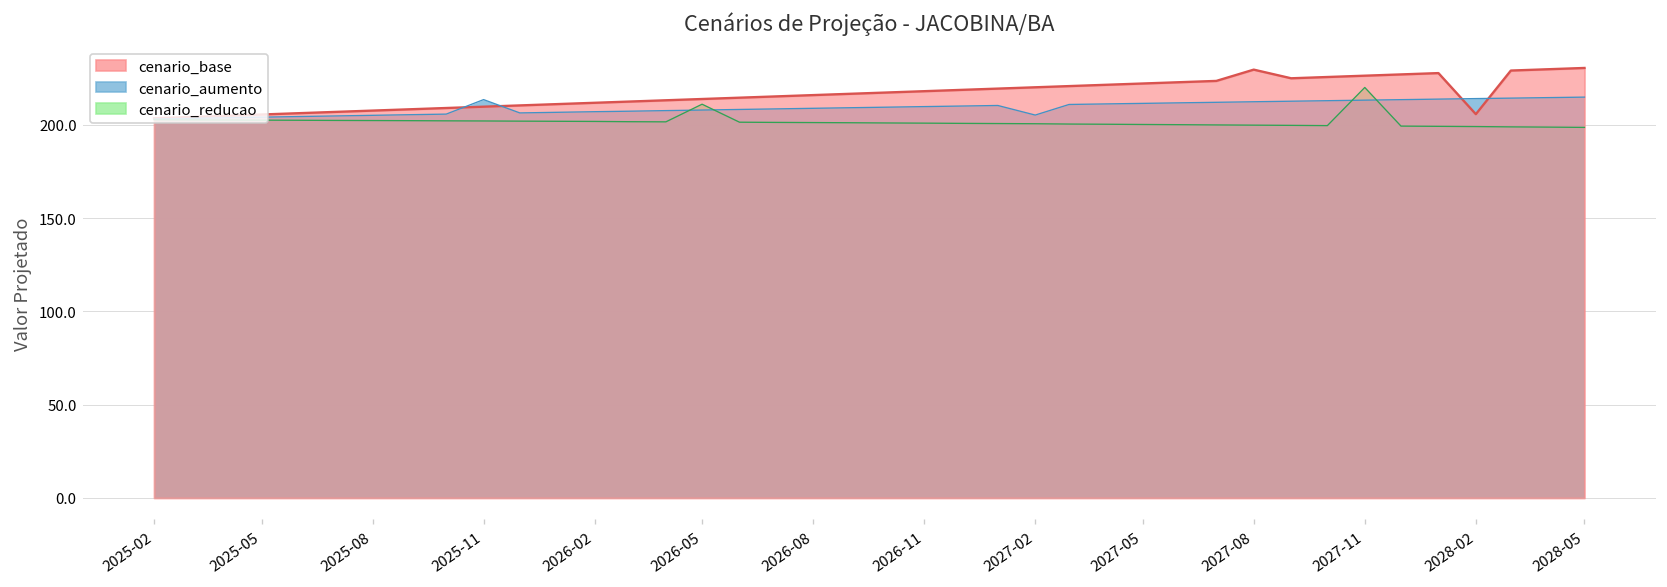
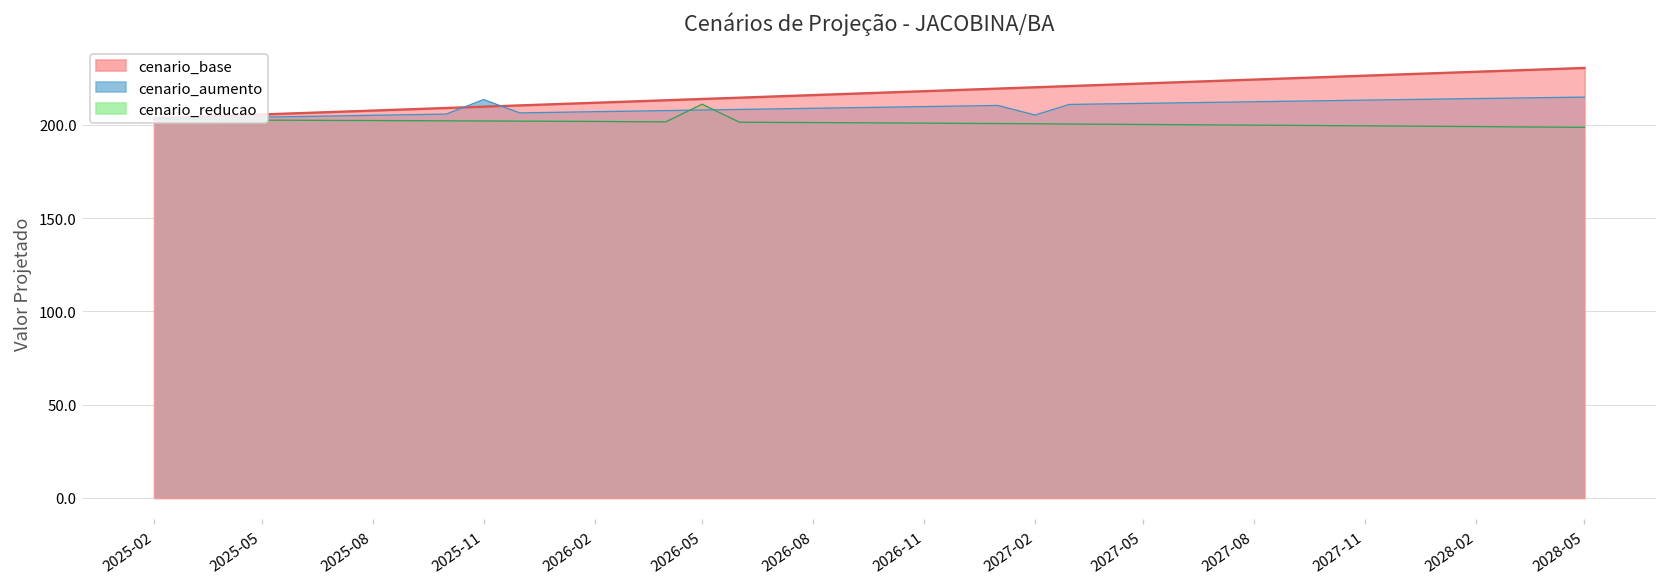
  {
    "cenario_reducao": {
      "2025-08": 202,
      "2025-11": 202,
      "2026-02": 202,
      "2026-05": 211,
      "2026-08": 201,
      "2026-11": 201,
      "2027-02": 201,
      "2027-05": 200,
      "2027-08": 200,
-     "2027-11": 220,
+     "2027-11": 199,
      "2028-02": 199,
      "2028-05": 199
    },
    "cenario_aumento": {
      "2025-08": 205,
      "2025-11": 213,
      "2026-02": 207,
      "2026-05": 208,
      "2026-08": 209,
      "2026-11": 210,
      "2027-02": 205,
      "2027-05": 211,
      "2027-08": 212,
      "2027-11": 213,
      "2028-02": 214,
      "2028-05": 215
    },
    "cenario_base": {
      "2025-08": 208,
      "2025-11": 210,
      "2026-02": 212,
      "2026-05": 214,
      "2026-08": 216,
      "2026-11": 218,
      "2027-02": 220,
      "2027-05": 222,
-     "2027-08": 230,
+     "2027-08": 224,
      "2027-11": 226,
-     "2028-02": 206,
+     "2028-02": 228,
      "2028-05": 230
    }
  }
